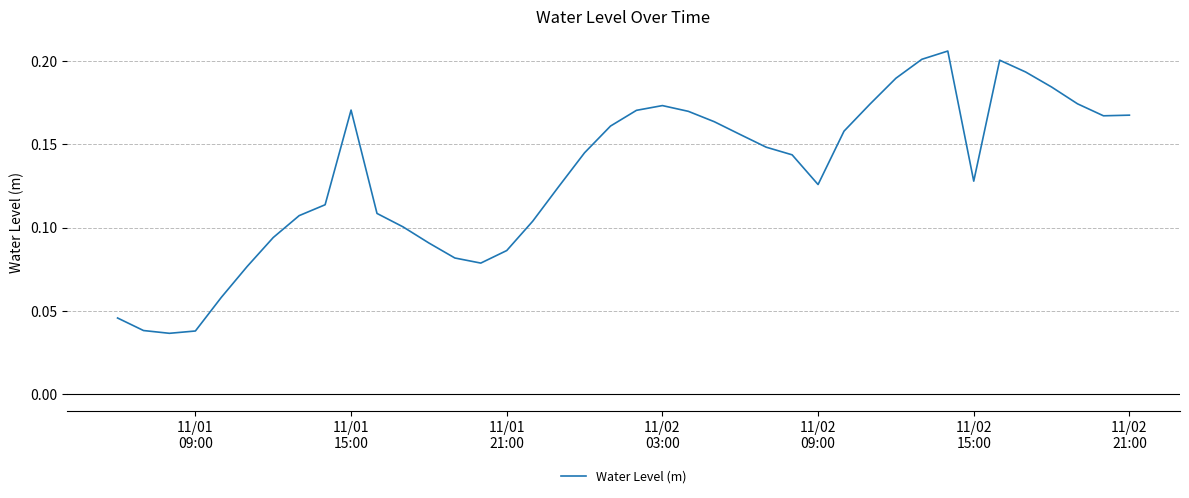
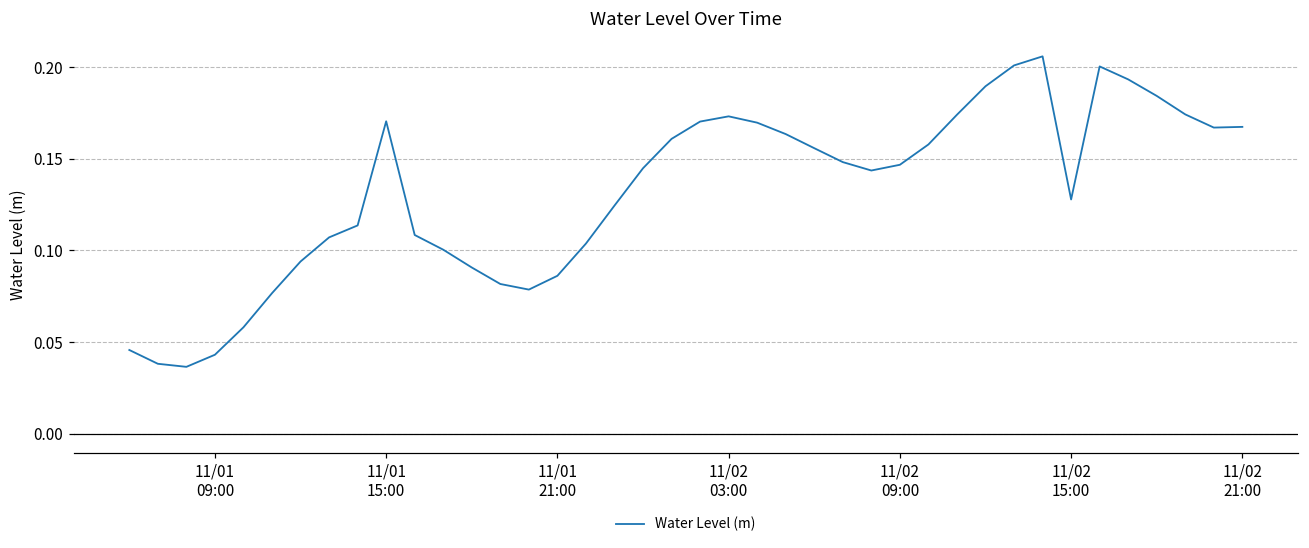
  {
-   "11/01 09:00": 0.038,
+   "11/01 09:00": 0.043,
    "11/01 15:00": 0.171,
    "11/01 21:00": 0.086,
    "11/02 03:00": 0.173,
-   "11/02 09:00": 0.126,
+   "11/02 09:00": 0.147,
    "11/02 15:00": 0.128,
    "11/02 21:00": 0.167
  }
